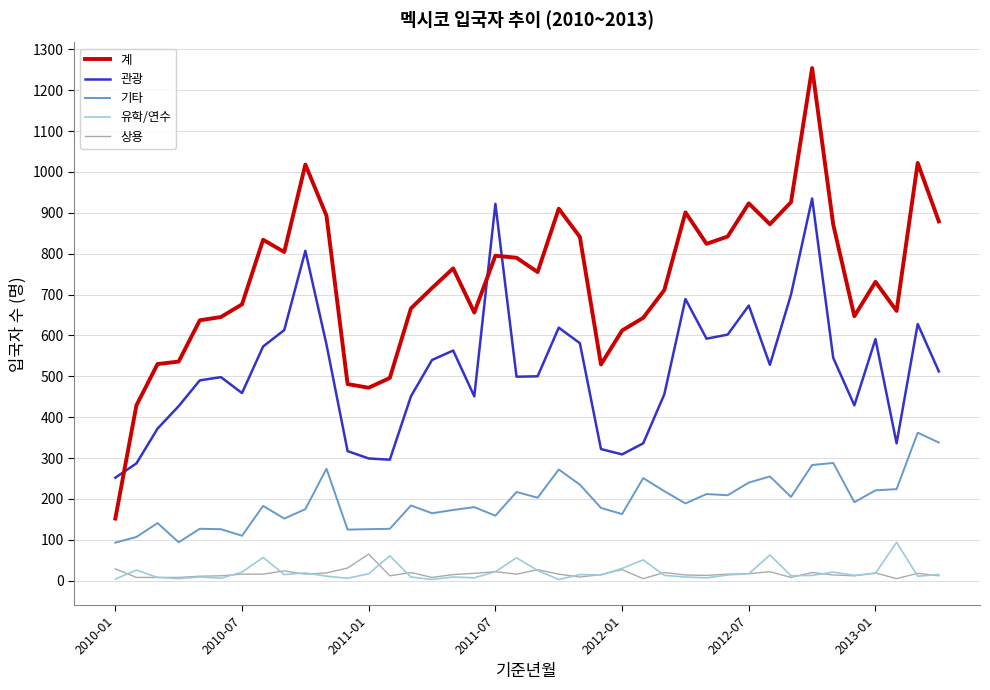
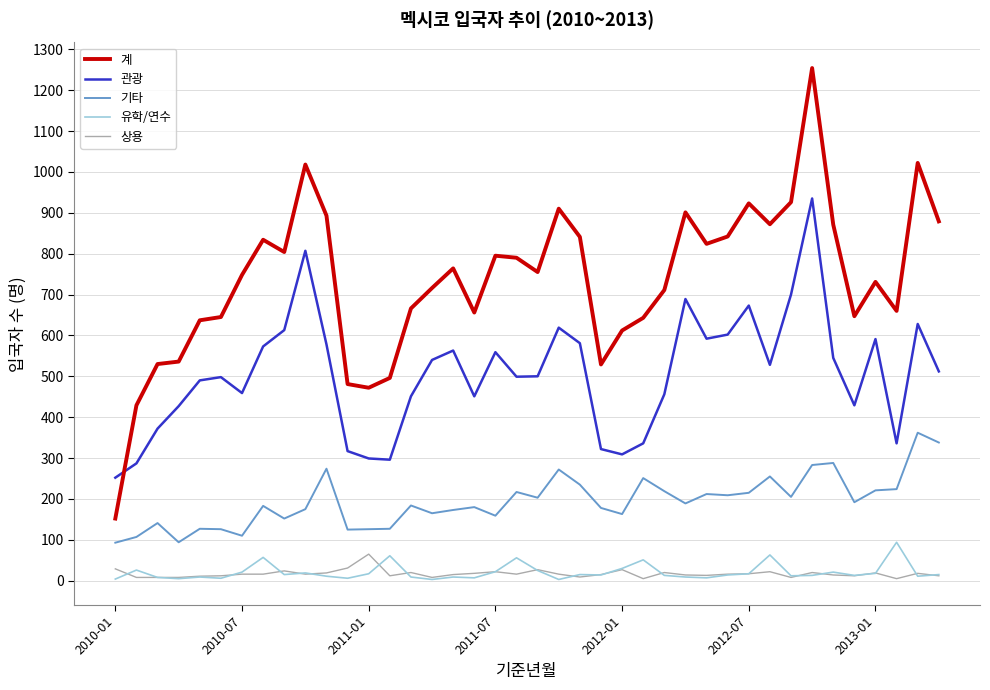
  {
    "계": {
      "2010-01": 150,
-     "2010-07": 680,
+     "2010-07": 750,
      "2011-01": 470,
      "2011-07": 800,
      "2012-01": 610,
      "2012-07": 920,
      "2013-01": 730
    },
    "관광": {
      "2010-01": 250,
      "2010-07": 460,
      "2011-01": 300,
-     "2011-07": 920,
+     "2011-07": 560,
      "2012-01": 310,
      "2012-07": 670,
      "2013-01": 590
    },
    "기타": {
      "2010-01": 90,
      "2010-07": 110,
      "2011-01": 130,
      "2011-07": 160,
      "2012-01": 160,
-     "2012-07": 240,
+     "2012-07": 220,
      "2013-01": 220
    },
    "유학/연수": {
      "2010-01": 0,
      "2011-01": 20
    },
    "상용": {
      "2010-01": 30,
      "2011-01": 70
    }
  }
